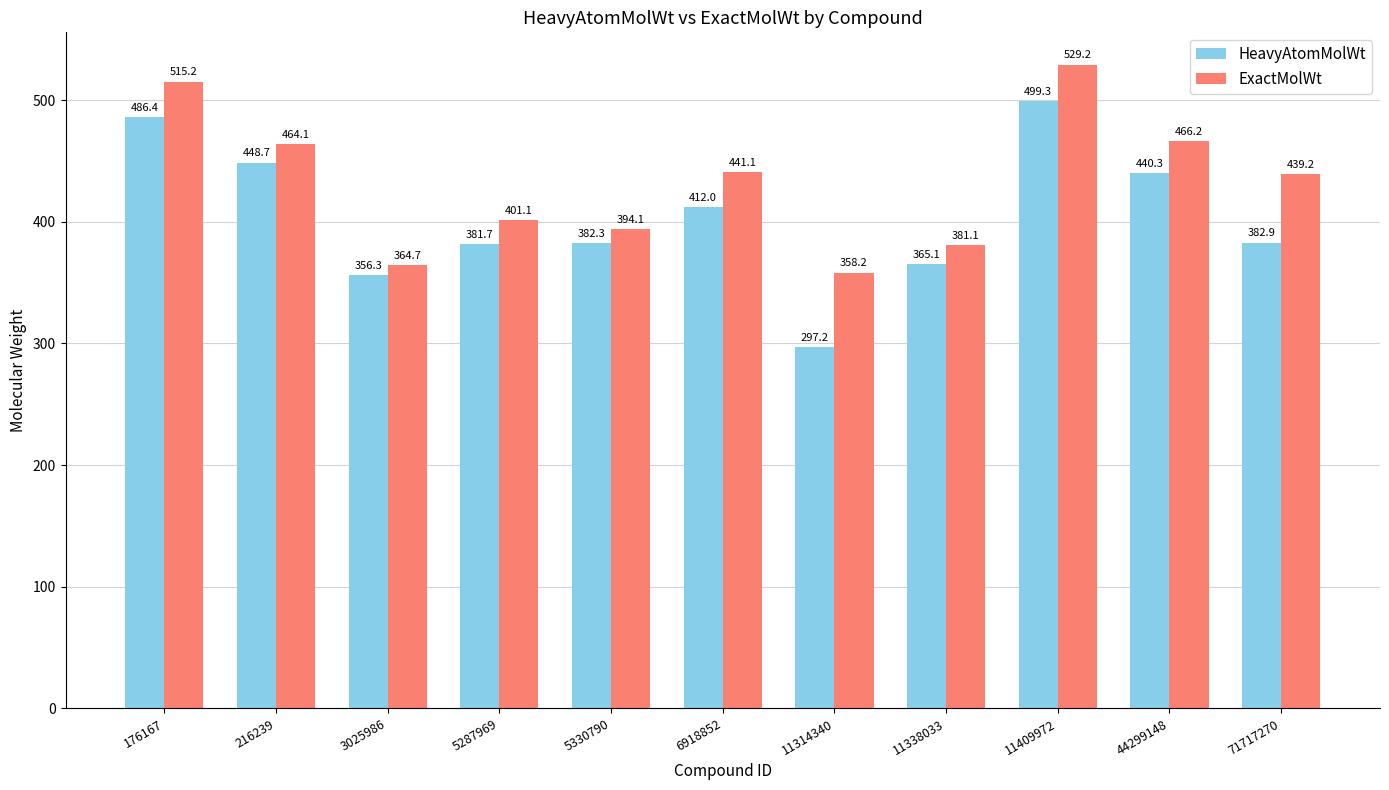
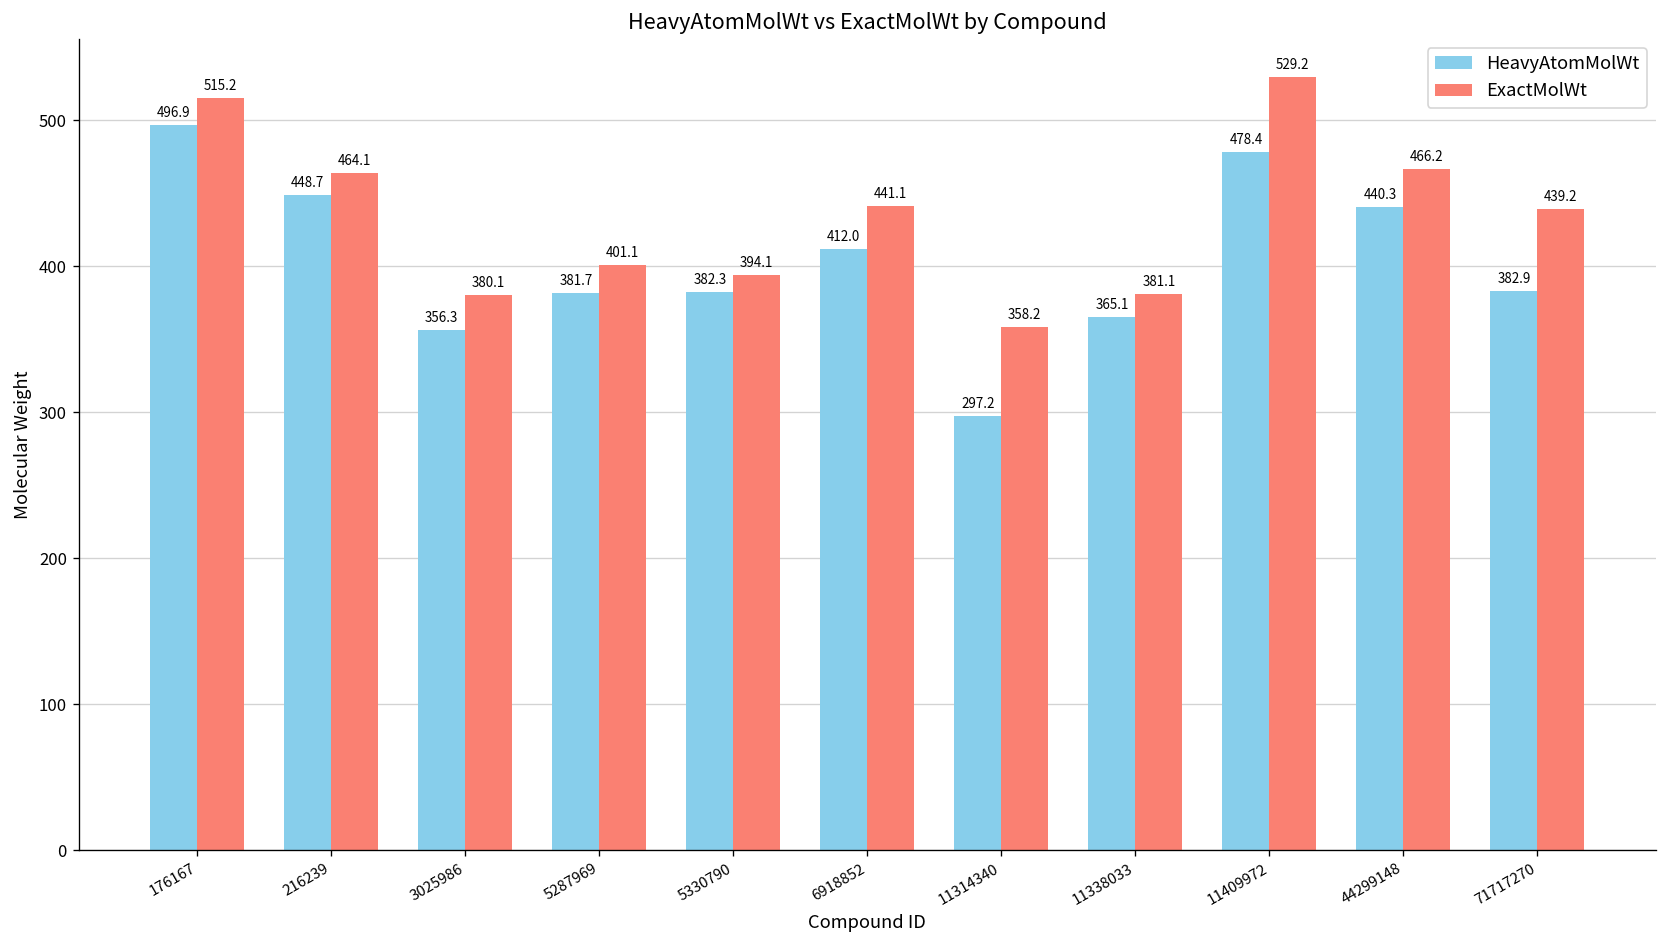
  {
    "HeavyAtomMolWt": {
-     "176167": 486.4,
+     "176167": 496.9,
      "216239": 448.7,
      "3025986": 356.3,
      "5287969": 381.7,
      "5330790": 382.3,
      "6918852": 412.0,
      "11314340": 297.2,
      "11338033": 365.1,
-     "11409972": 499.3,
+     "11409972": 478.4,
      "44299148": 440.3,
      "71717270": 382.9
    },
    "ExactMolWt": {
      "176167": 515.2,
      "216239": 464.1,
-     "3025986": 364.7,
+     "3025986": 380.1,
      "5287969": 401.1,
      "5330790": 394.1,
      "6918852": 441.1,
      "11314340": 358.2,
      "11338033": 381.1,
      "11409972": 529.2,
      "44299148": 466.2,
      "71717270": 439.2
    }
  }
